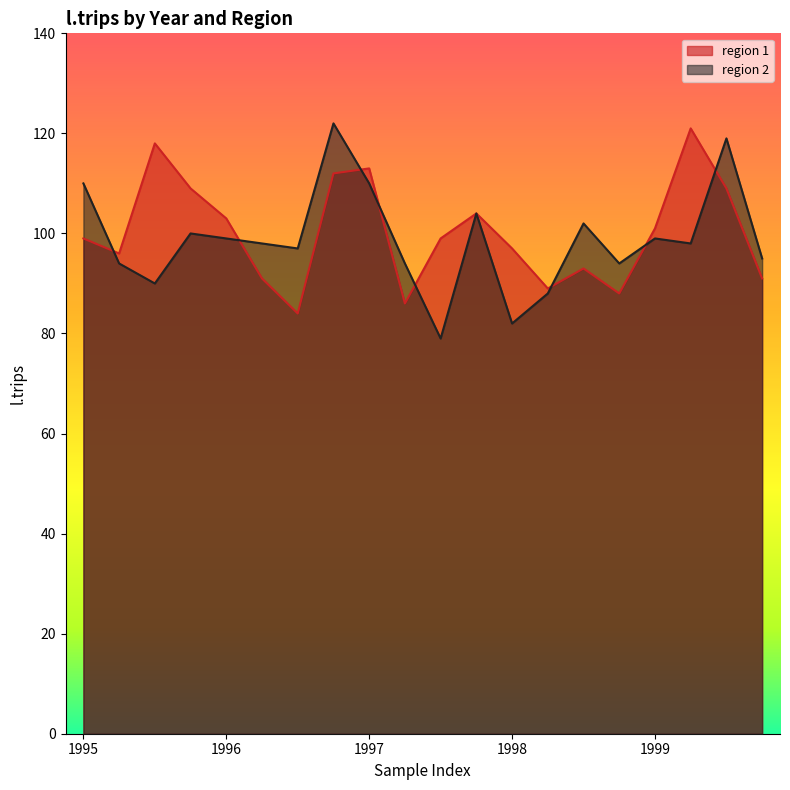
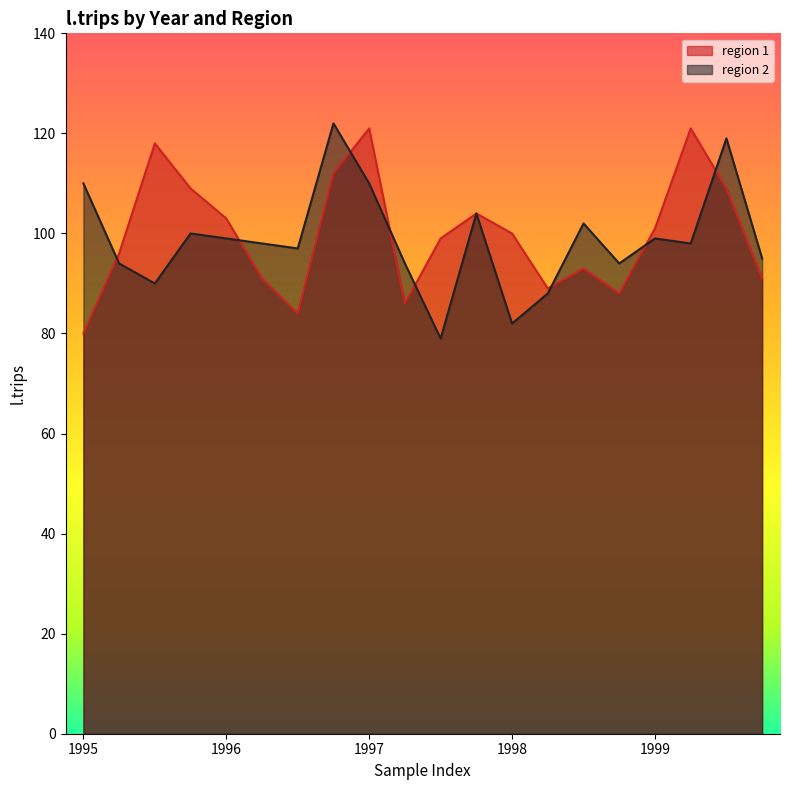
  {
    "region 1": {
-     "1995": 99,
+     "1995": 80,
      "1996": 103,
-     "1997": 113,
-     "1998": 97,
+     "1997": 121,
+     "1998": 100,
      "1999": 101
    },
    "region 2": {
      "1995": 110,
      "1996": 99,
      "1997": 110,
      "1998": 82,
      "1999": 99
    }
  }
